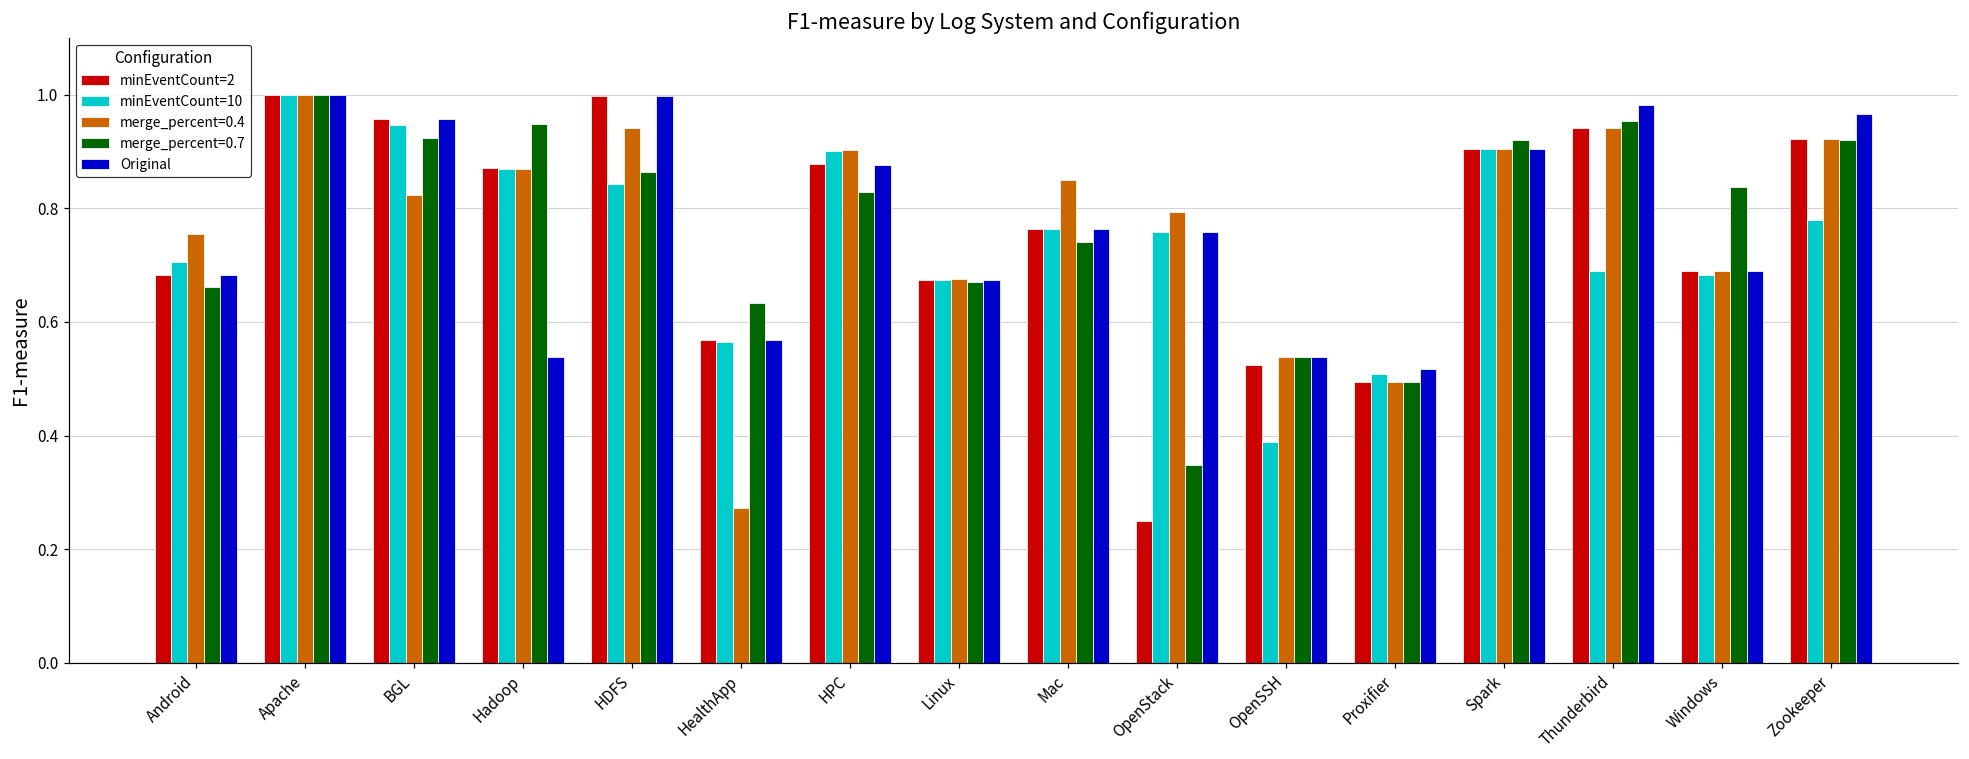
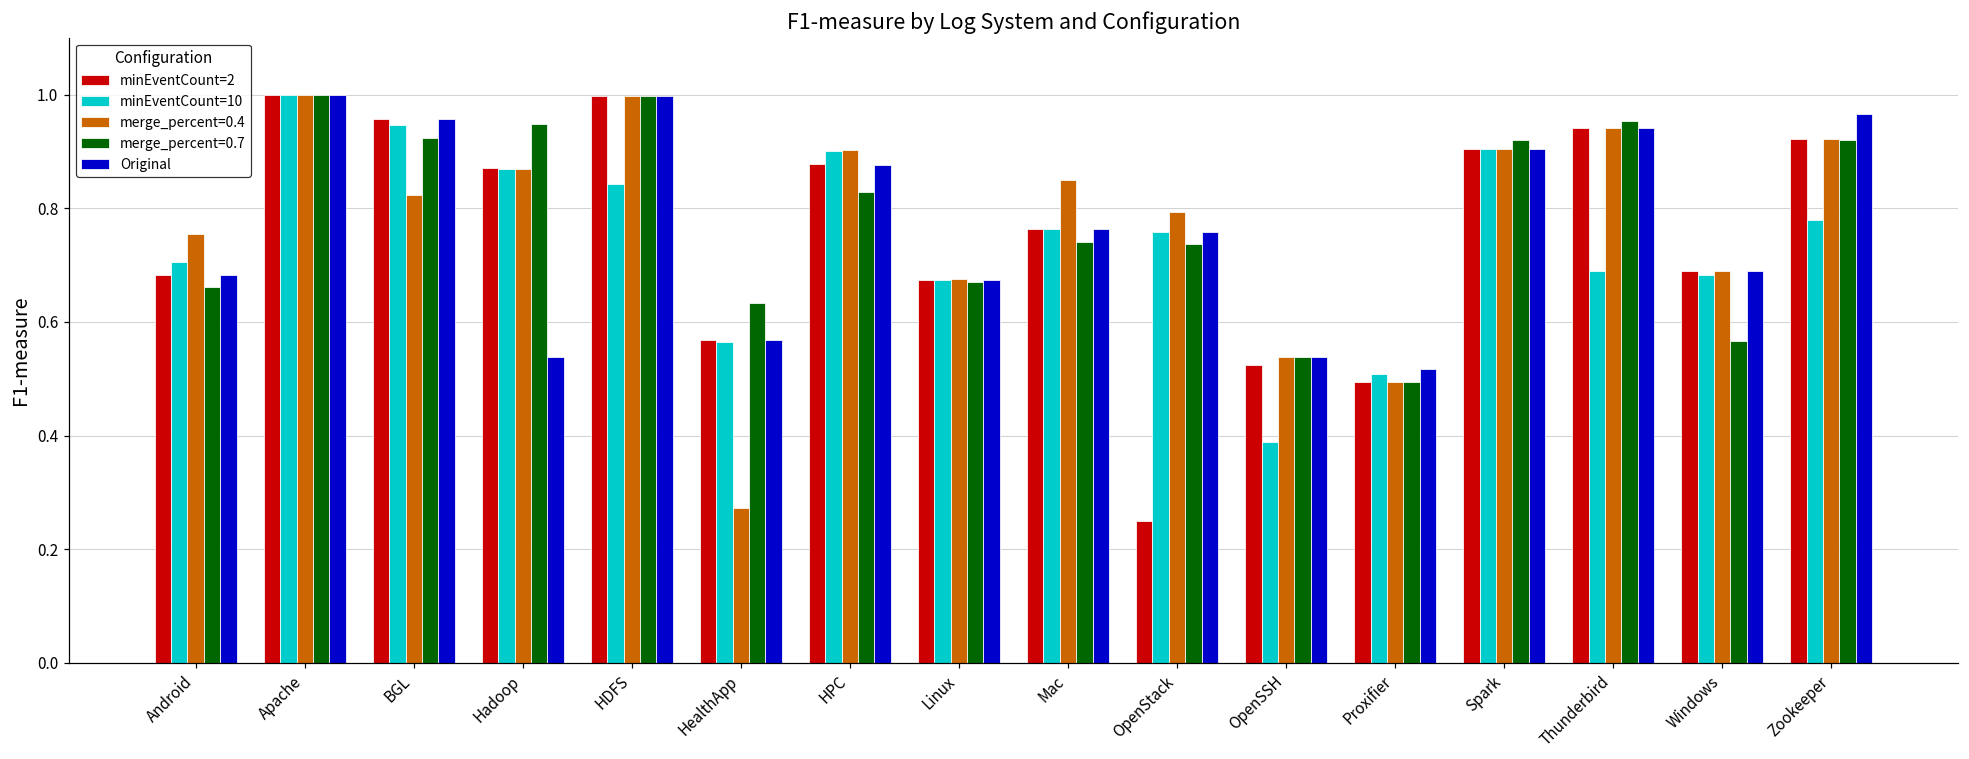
  {
    "minEventCount=2": {
      "Android": 0.68,
      "Apache": 1.00,
      "BGL": 0.96,
      "Hadoop": 0.87,
      "HDFS": 1.00,
      "HealthApp": 0.57,
      "HPC": 0.88,
      "Linux": 0.67,
      "Mac": 0.76,
      "OpenStack": 0.25,
      "OpenSSH": 0.52,
      "Proxifier": 0.50,
      "Spark": 0.91,
      "Thunderbird": 0.94,
      "Windows": 0.69,
      "Zookeeper": 0.92
    },
    "minEventCount=10": {
      "Android": 0.71,
      "Apache": 1.00,
      "BGL": 0.95,
      "Hadoop": 0.87,
      "HDFS": 0.84,
      "HealthApp": 0.57,
      "HPC": 0.90,
      "Linux": 0.67,
      "Mac": 0.76,
      "OpenStack": 0.76,
      "OpenSSH": 0.39,
      "Proxifier": 0.51,
      "Spark": 0.91,
      "Thunderbird": 0.69,
      "Windows": 0.68,
      "Zookeeper": 0.78
    },
    "merge_percent=0.4": {
      "Android": 0.75,
      "Apache": 1.00,
      "BGL": 0.82,
      "Hadoop": 0.87,
-     "HDFS": 0.94,
+     "HDFS": 1.00,
      "HealthApp": 0.27,
      "HPC": 0.90,
      "Linux": 0.68,
      "Mac": 0.85,
      "OpenStack": 0.79,
      "OpenSSH": 0.54,
      "Proxifier": 0.50,
      "Spark": 0.91,
      "Thunderbird": 0.94,
      "Windows": 0.69,
      "Zookeeper": 0.92
    },
    "merge_percent=0.7": {
      "Android": 0.66,
      "Apache": 1.00,
      "BGL": 0.92,
      "Hadoop": 0.95,
-     "HDFS": 0.86,
+     "HDFS": 1.00,
      "HealthApp": 0.63,
      "HPC": 0.83,
      "Linux": 0.67,
      "Mac": 0.74,
-     "OpenStack": 0.35,
+     "OpenStack": 0.74,
      "OpenSSH": 0.54,
      "Proxifier": 0.50,
      "Spark": 0.92,
      "Thunderbird": 0.95,
-     "Windows": 0.84,
+     "Windows": 0.57,
      "Zookeeper": 0.92
    },
    "Original": {
      "Android": 0.68,
      "Apache": 1.00,
      "BGL": 0.96,
      "Hadoop": 0.54,
      "HDFS": 1.00,
      "HealthApp": 0.57,
      "HPC": 0.88,
      "Linux": 0.67,
      "Mac": 0.76,
      "OpenStack": 0.76,
      "OpenSSH": 0.54,
      "Proxifier": 0.52,
      "Spark": 0.91,
-     "Thunderbird": 0.98,
+     "Thunderbird": 0.94,
      "Windows": 0.69,
      "Zookeeper": 0.97
    }
  }
